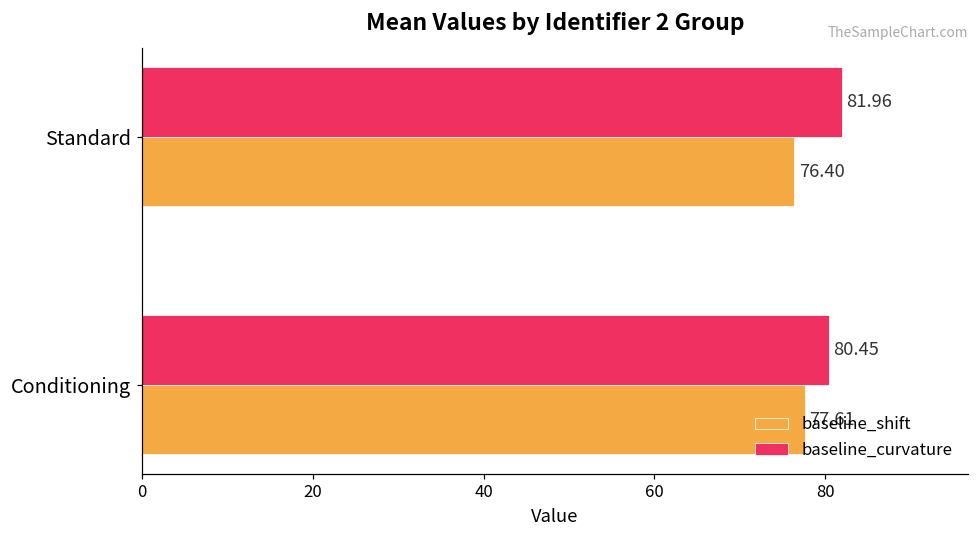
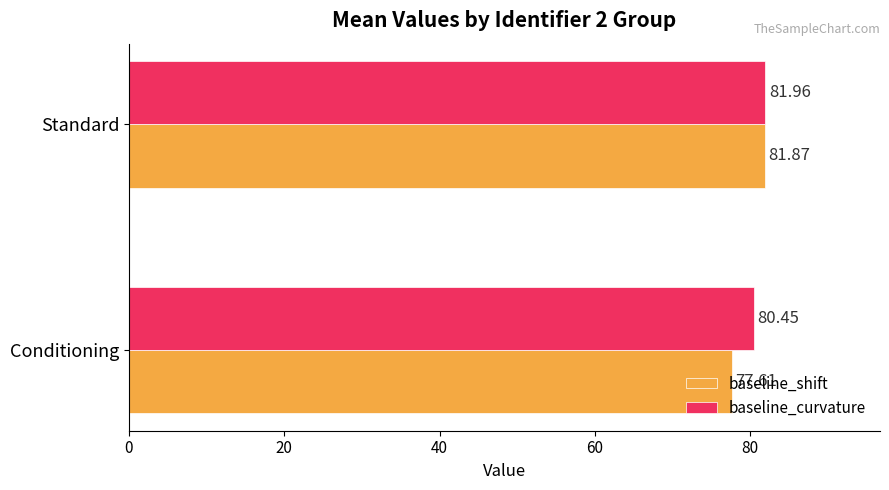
  {
    "baseline_shift": {
-     "Standard": 76.40,
+     "Standard": 81.87,
      "Conditioning": 77.61
    },
    "baseline_curvature": {
      "Standard": 81.96,
      "Conditioning": 80.45
    }
  }
